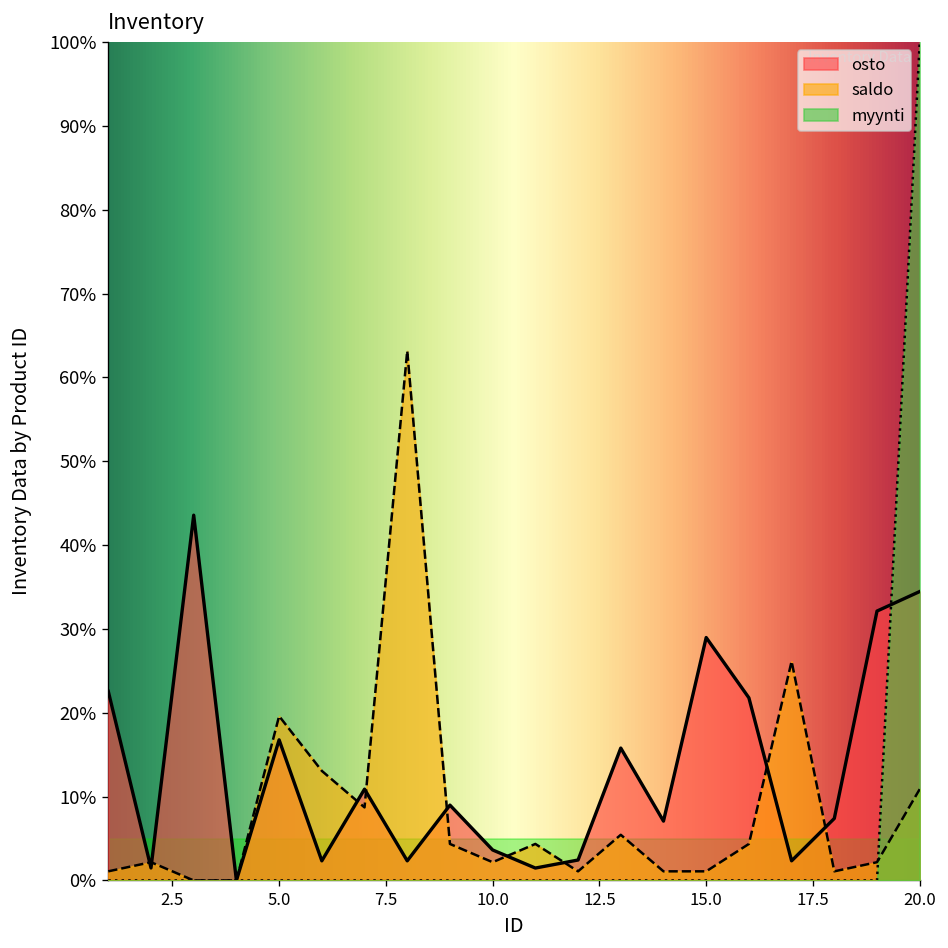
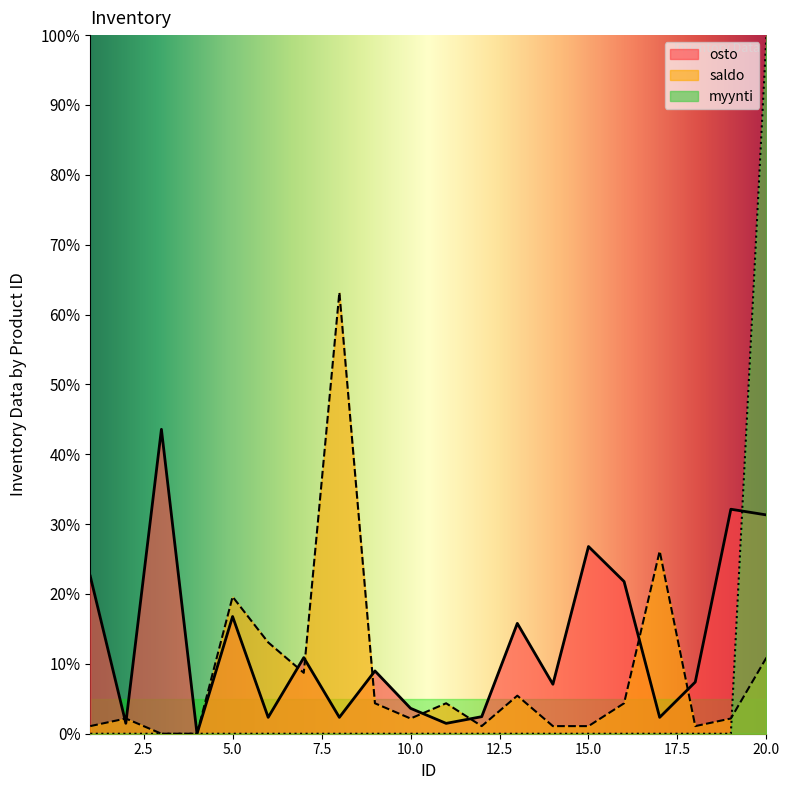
  {
    "osto": {
      "5.0": "17%",
      "10.0": "4%",
-     "15.0": "29%",
-     "20.0": "34%"
+     "15.0": "27%",
+     "20.0": "31%"
    },
    "saldo": {
      "5.0": "20%",
      "10.0": "2%",
      "15.0": "1%",
      "20.0": "11%"
    },
    "myynti": {
      "5.0": "0%",
      "10.0": "0%",
      "15.0": "0%",
      "20.0": "100%"
    }
  }
